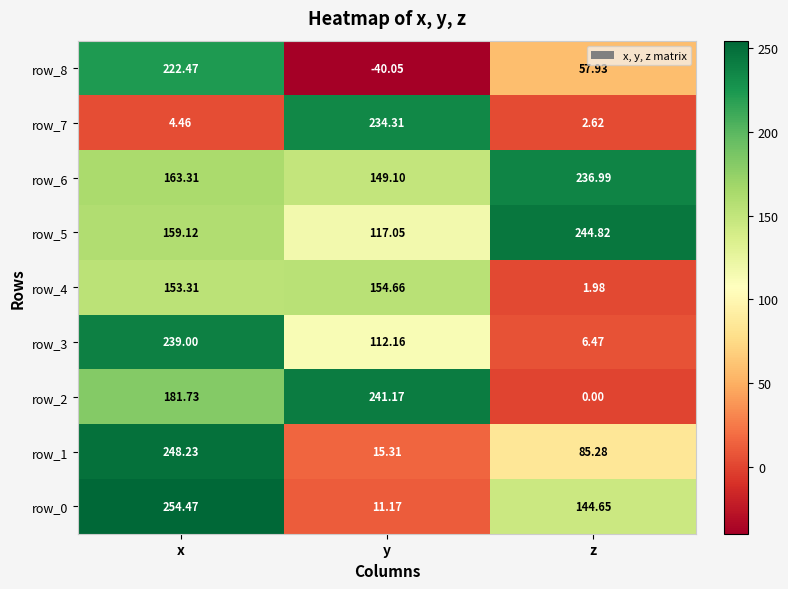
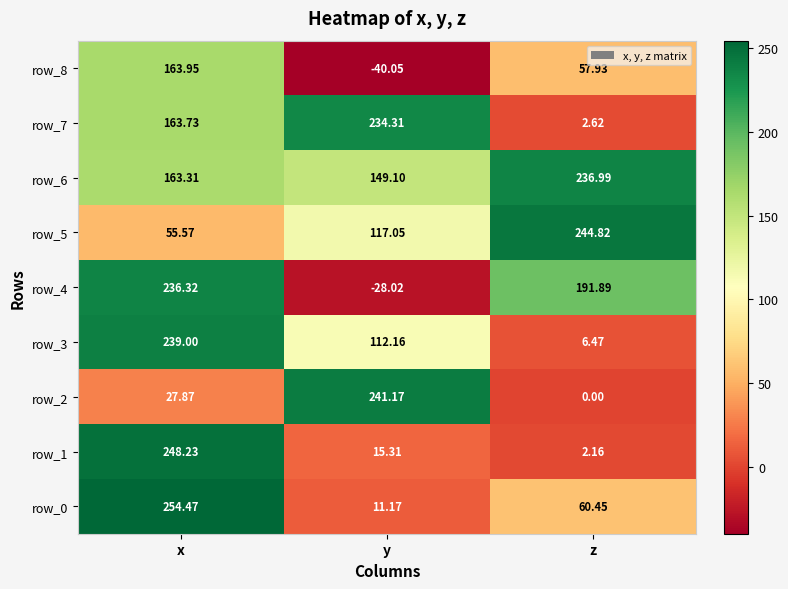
  {
    "row_8": {
-     "x": 222.47,
+     "x": 163.95,
      "y": -40.05
    },
    "row_7": {
-     "x": 4.46,
+     "x": 163.73,
      "y": 234.31,
      "z": 2.62
    },
    "row_6": {
      "x": 163.31,
      "y": 149.10,
      "z": 236.99
    },
    "row_5": {
-     "x": 159.12,
+     "x": 55.57,
      "y": 117.05,
      "z": 244.82
    },
    "row_4": {
-     "x": 153.31,
-     "y": 154.66,
-     "z": 1.98
+     "x": 236.32,
+     "y": -28.02,
+     "z": 191.89
    },
    "row_3": {
      "x": 239.00,
      "y": 112.16,
      "z": 6.47
    },
    "row_2": {
-     "x": 181.73,
+     "x": 27.87,
      "y": 241.17,
      "z": 0.00
    },
    "row_1": {
      "x": 248.23,
      "y": 15.31,
-     "z": 85.28
+     "z": 2.16
    },
    "row_0": {
      "x": 254.47,
      "y": 11.17,
-     "z": 144.65
+     "z": 60.45
    }
  }
